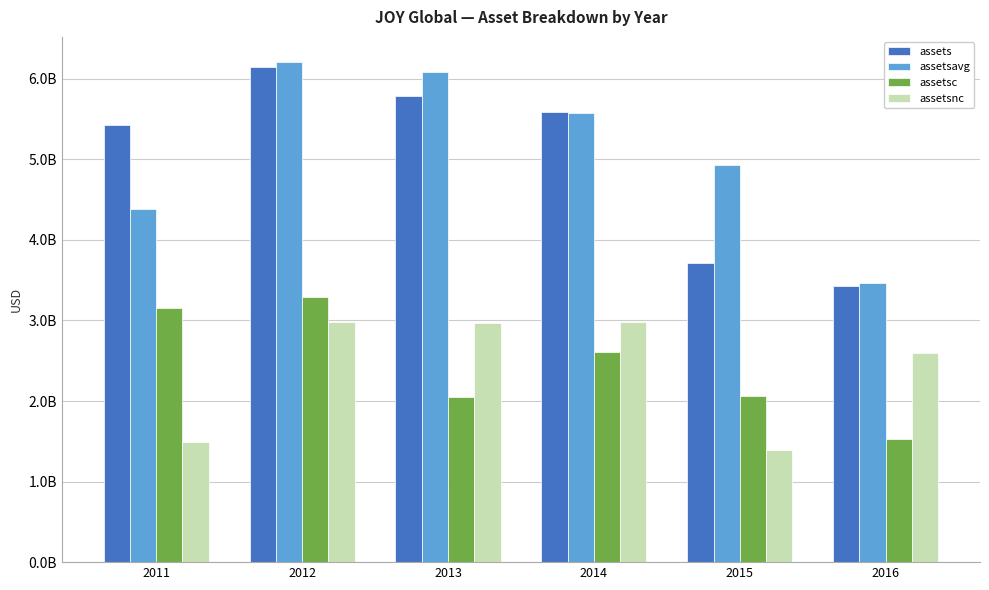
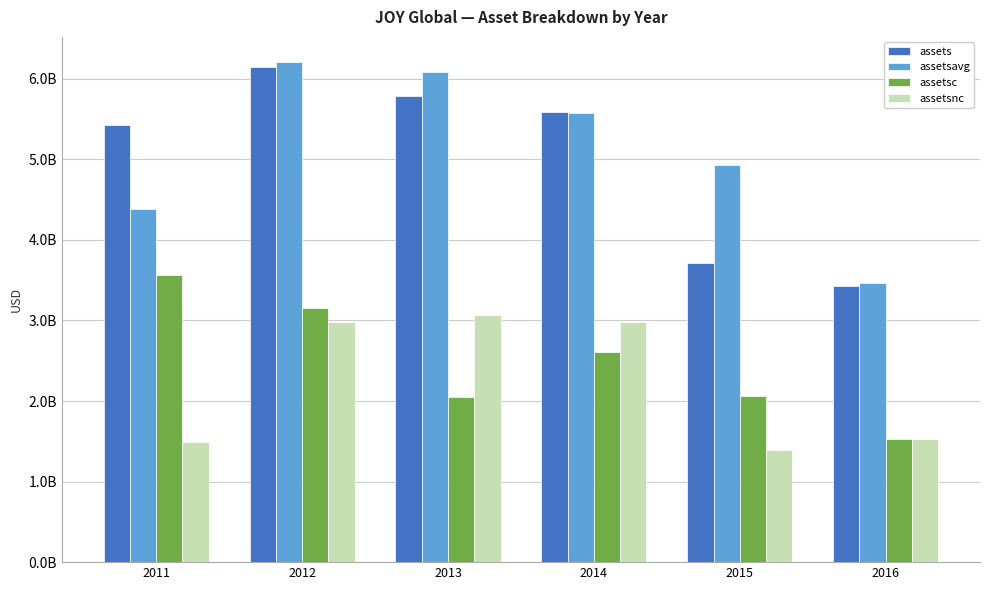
  {
    "assetsc": {
-     "2011": 3200000000,
-     "2012": 3300000000,
+     "2011": 3600000000,
+     "2012": 3200000000,
      "2013": 2100000000,
      "2014": 2600000000,
      "2015": 2100000000,
      "2016": 1500000000
    },
    "assetsnc": {
      "2011": 1500000000,
      "2012": 3000000000,
-     "2013": 3000000000,
+     "2013": 3100000000,
      "2014": 3000000000,
      "2015": 1400000000,
-     "2016": 2600000000
+     "2016": 1500000000
    }
  }
